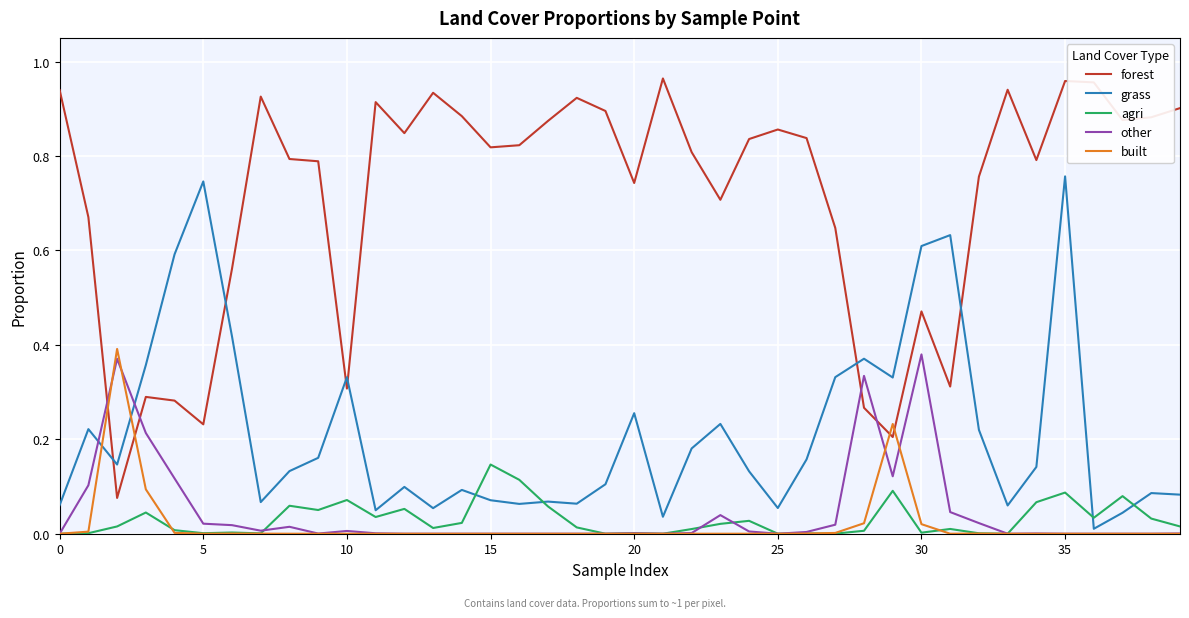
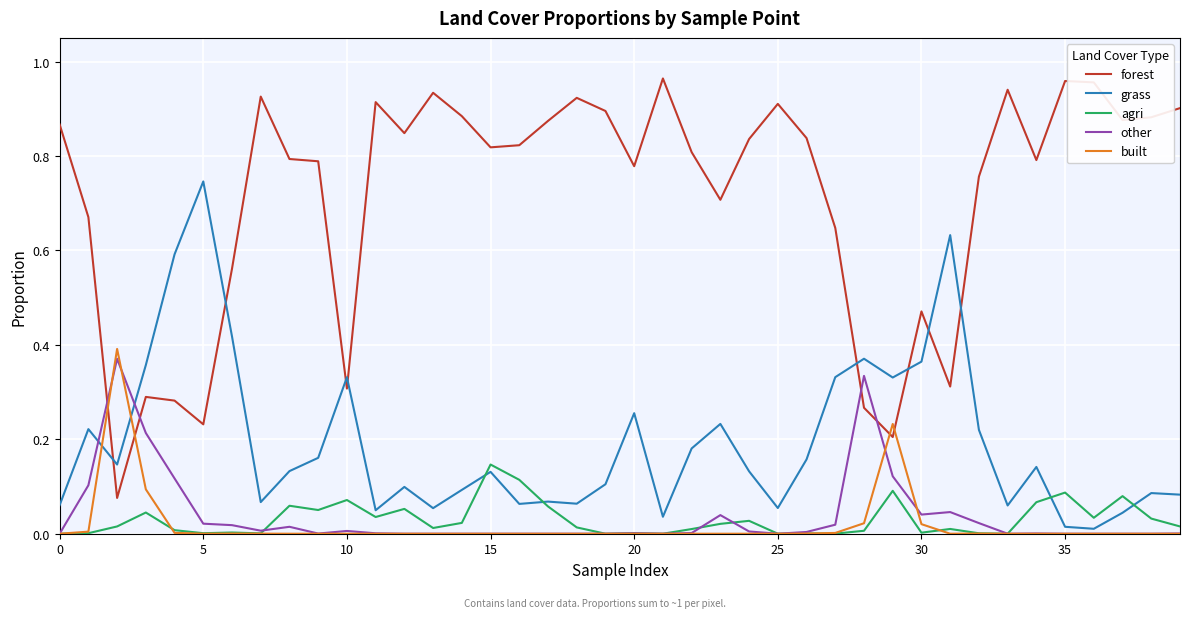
  {
    "forest": {
-     "0": 0.94,
+     "0": 0.87,
      "5": 0.23,
      "10": 0.31,
      "15": 0.82,
-     "20": 0.74,
-     "25": 0.86,
+     "20": 0.78,
+     "25": 0.91,
      "30": 0.47,
      "35": 0.96
    },
    "grass": {
      "0": 0.06,
      "5": 0.75,
      "10": 0.33,
-     "15": 0.07,
+     "15": 0.13,
      "20": 0.26,
      "25": 0.05,
-     "30": 0.61,
-     "35": 0.76
+     "30": 0.36,
+     "35": 0.01
    },
    "agri": {
      "10": 0.07,
      "15": 0.15,
      "30": 0.00,
      "35": 0.09
    },
    "other": {
      "5": 0.02,
      "10": 0.01,
-     "30": 0.38
+     "30": 0.04
    },
    "built": {
      "10": 0.00,
      "30": 0.02
    }
  }
